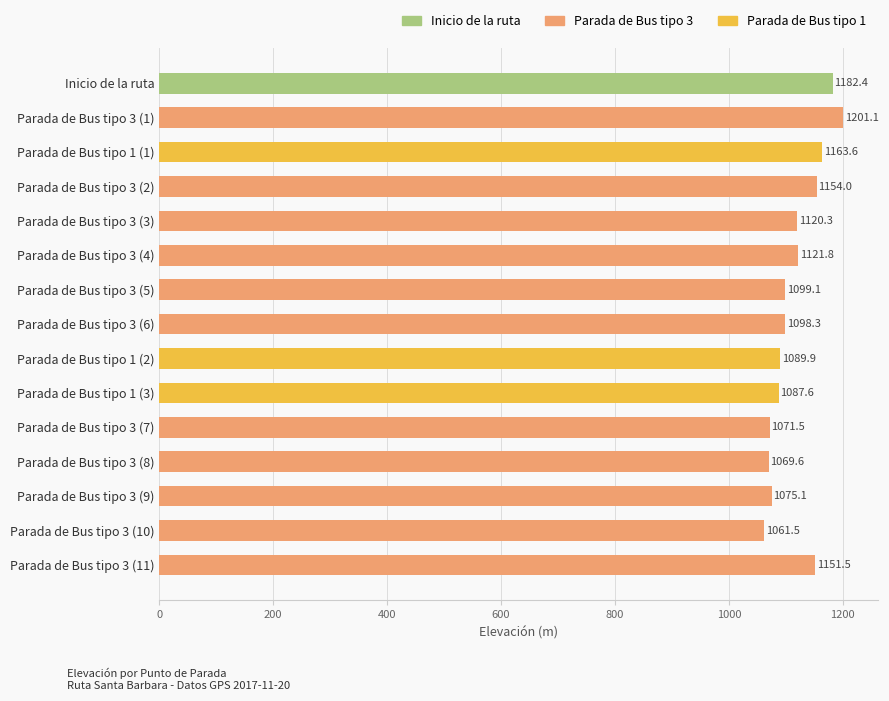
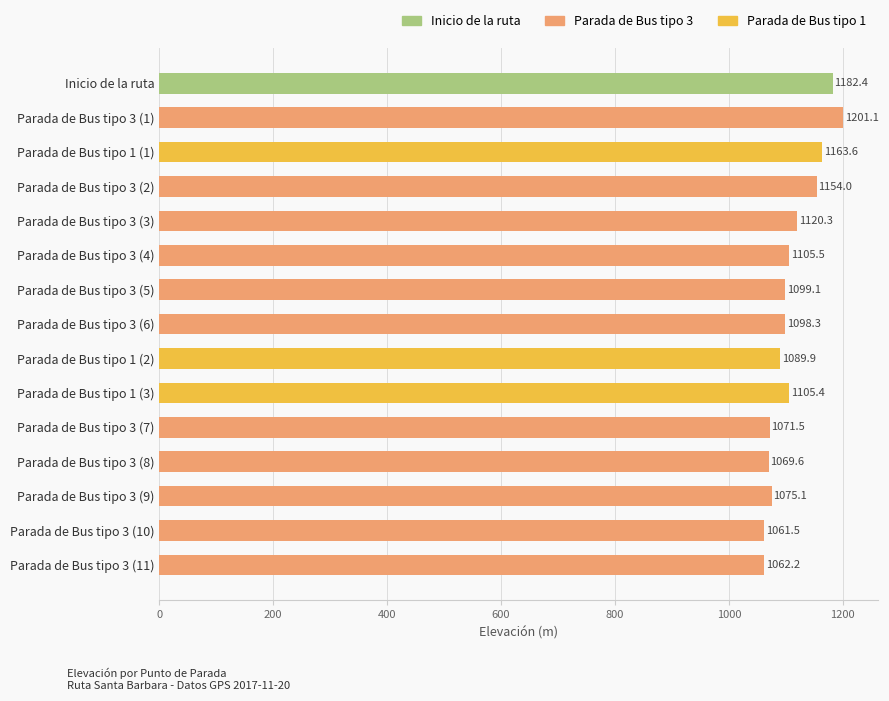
  {
    "Inicio de la ruta": 1182.4,
    "Parada de Bus tipo 3 (1)": 1201.1,
    "Parada de Bus tipo 1 (1)": 1163.6,
    "Parada de Bus tipo 3 (2)": 1154.0,
    "Parada de Bus tipo 3 (3)": 1120.3,
-   "Parada de Bus tipo 3 (4)": 1121.8,
+   "Parada de Bus tipo 3 (4)": 1105.5,
    "Parada de Bus tipo 3 (5)": 1099.1,
    "Parada de Bus tipo 3 (6)": 1098.3,
    "Parada de Bus tipo 1 (2)": 1089.9,
-   "Parada de Bus tipo 1 (3)": 1087.6,
+   "Parada de Bus tipo 1 (3)": 1105.4,
    "Parada de Bus tipo 3 (7)": 1071.5,
    "Parada de Bus tipo 3 (8)": 1069.6,
    "Parada de Bus tipo 3 (9)": 1075.1,
    "Parada de Bus tipo 3 (10)": 1061.5,
-   "Parada de Bus tipo 3 (11)": 1151.5
+   "Parada de Bus tipo 3 (11)": 1062.2
  }
